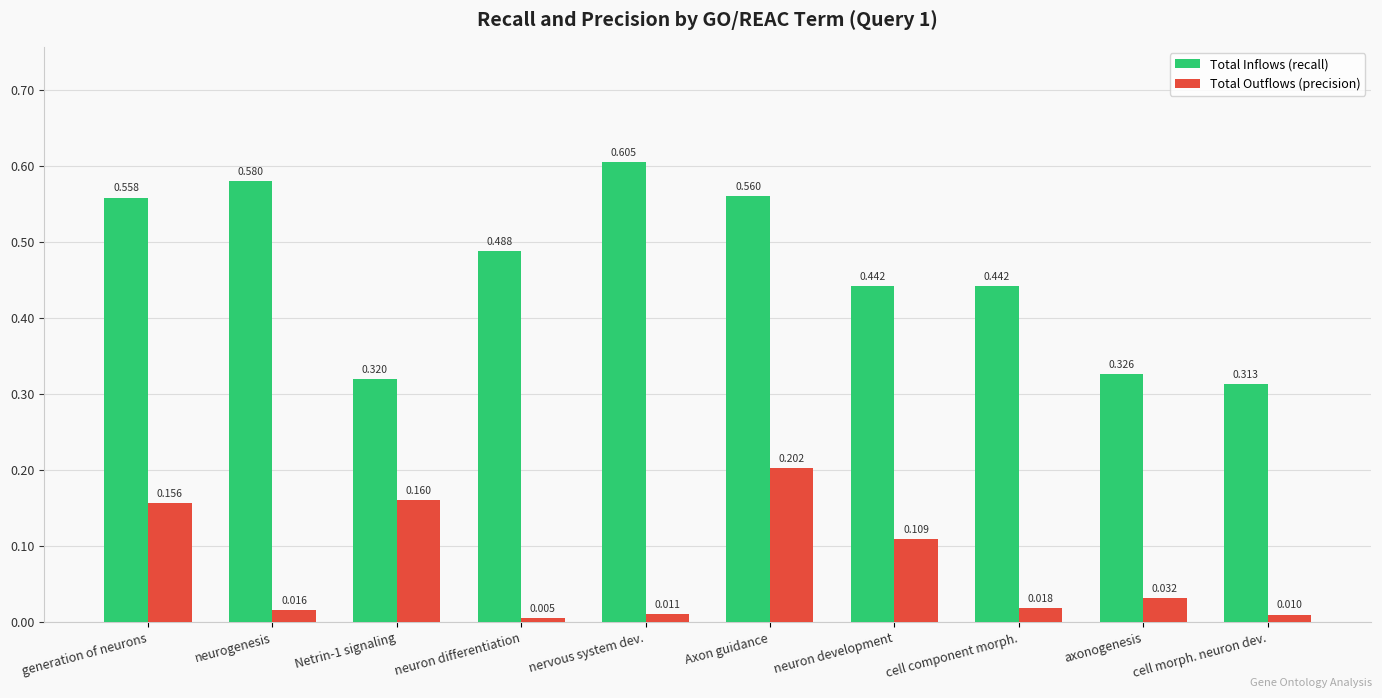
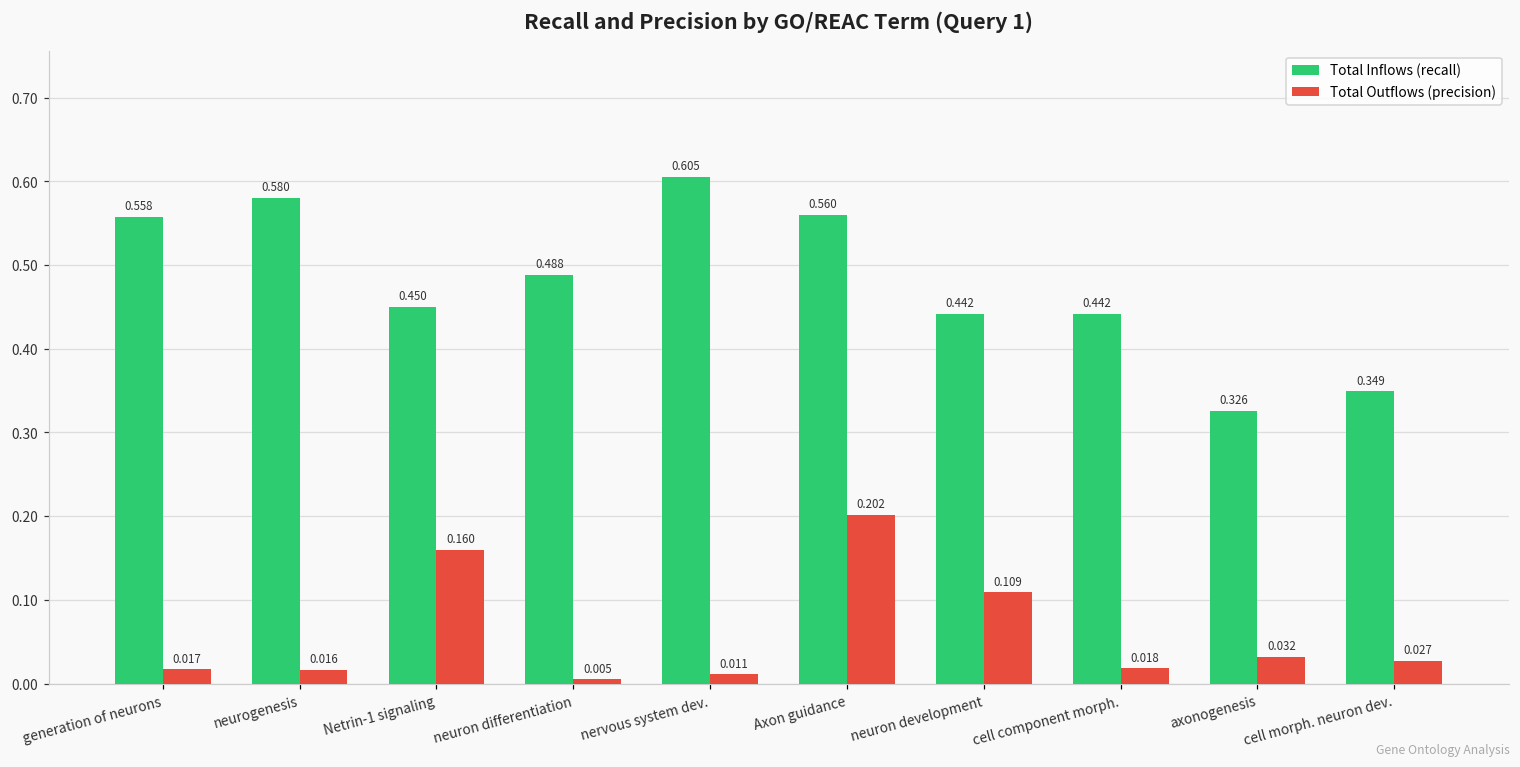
  {
    "Total Inflows (recall)": {
      "generation of neurons": 0.558,
      "neurogenesis": 0.580,
-     "Netrin-1 signaling": 0.320,
+     "Netrin-1 signaling": 0.450,
      "neuron differentiation": 0.488,
      "nervous system dev.": 0.605,
      "Axon guidance": 0.560,
      "neuron development": 0.442,
      "cell component morph.": 0.442,
      "axonogenesis": 0.326,
-     "cell morph. neuron dev.": 0.313
+     "cell morph. neuron dev.": 0.349
    },
    "Total Outflows (precision)": {
-     "generation of neurons": 0.156,
+     "generation of neurons": 0.017,
      "neurogenesis": 0.016,
      "Netrin-1 signaling": 0.160,
      "neuron differentiation": 0.005,
      "nervous system dev.": 0.011,
      "Axon guidance": 0.202,
      "neuron development": 0.109,
      "cell component morph.": 0.018,
      "axonogenesis": 0.032,
-     "cell morph. neuron dev.": 0.010
+     "cell morph. neuron dev.": 0.027
    }
  }
